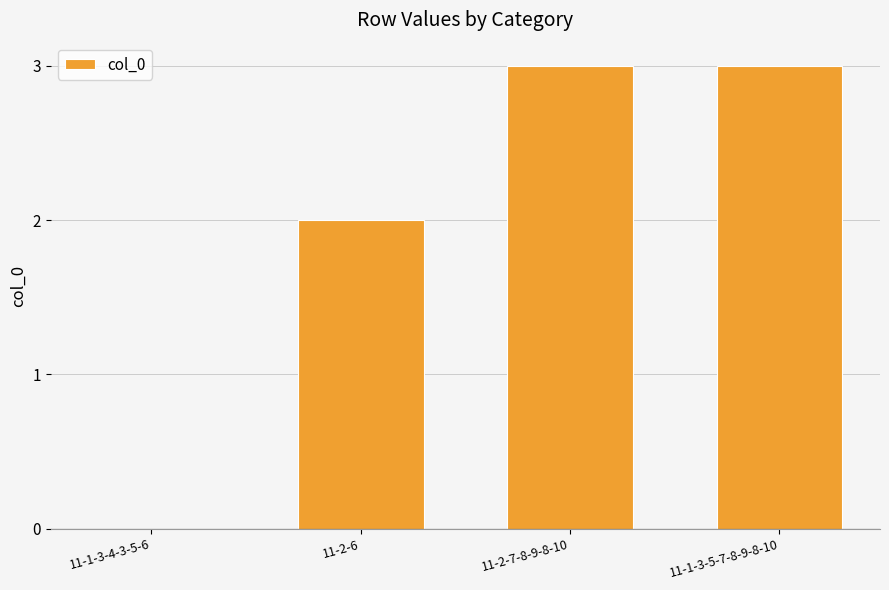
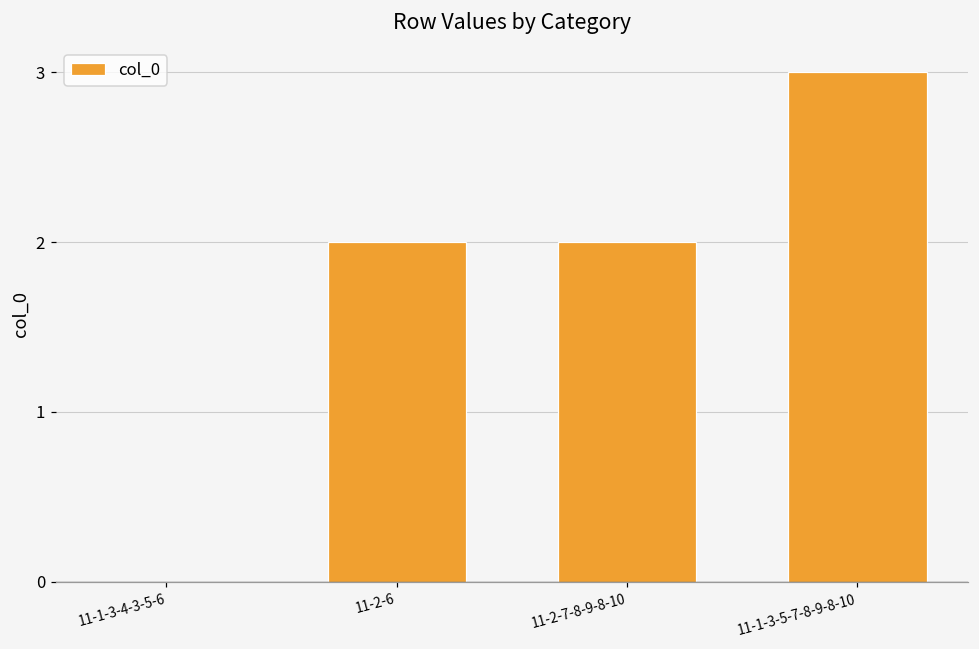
  {
    "11-1-3-4-3-5-6": 0,
    "11-2-6": 2,
-   "11-2-7-8-9-8-10": 3,
+   "11-2-7-8-9-8-10": 2,
    "11-1-3-5-7-8-9-8-10": 3
  }
